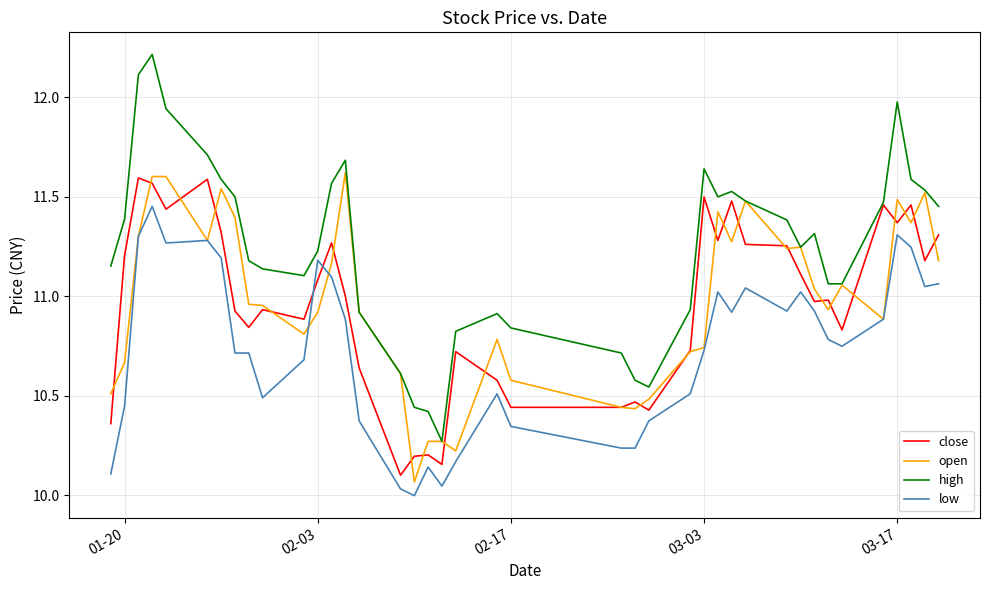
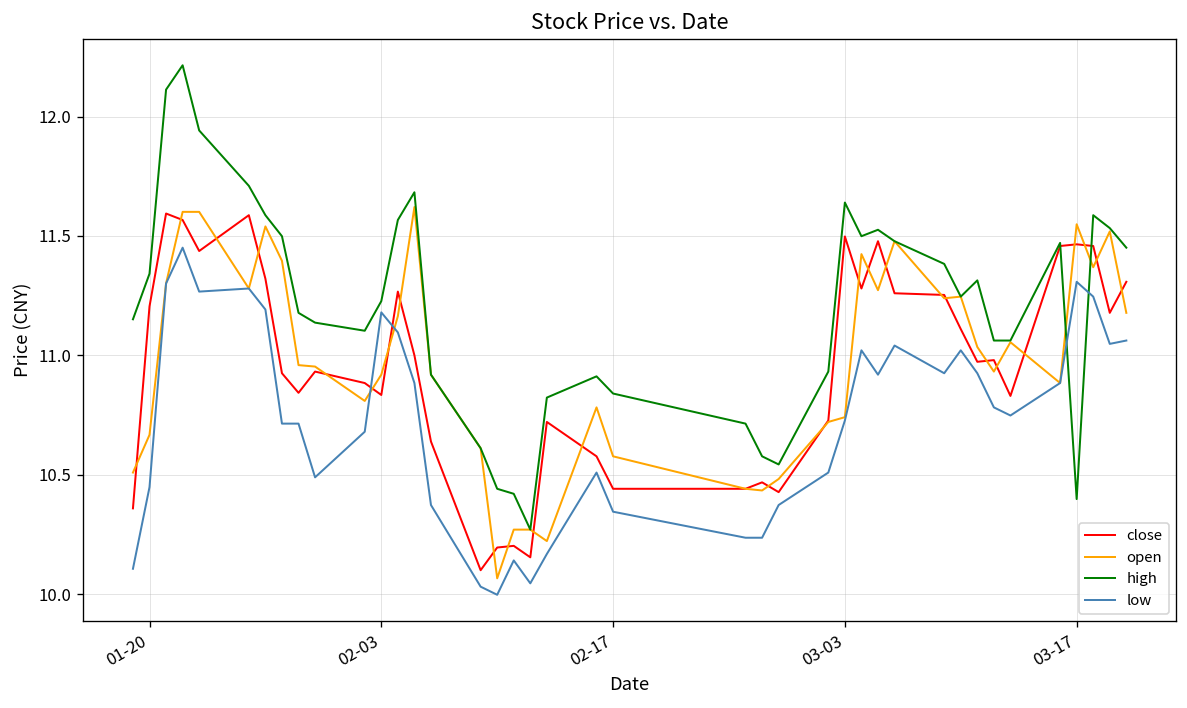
  {
    "close": {
      "01-20": 11.21,
-     "02-03": 11.08,
+     "02-03": 10.83,
      "02-17": 10.44,
      "03-03": 11.50,
-     "03-17": 11.37
+     "03-17": 11.47
    },
    "open": {
      "01-20": 10.67,
      "02-03": 10.92,
      "02-17": 10.58,
      "03-03": 10.74,
-     "03-17": 11.49
+     "03-17": 11.55
    },
    "high": {
-     "01-20": 11.39,
+     "01-20": 11.34,
      "02-03": 11.23,
      "02-17": 10.84,
      "03-03": 11.64,
-     "03-17": 11.98
+     "03-17": 10.40
    },
    "low": {
      "01-20": 10.45,
      "02-03": 11.18,
      "02-17": 10.35,
      "03-03": 10.73,
      "03-17": 11.31
    }
  }
